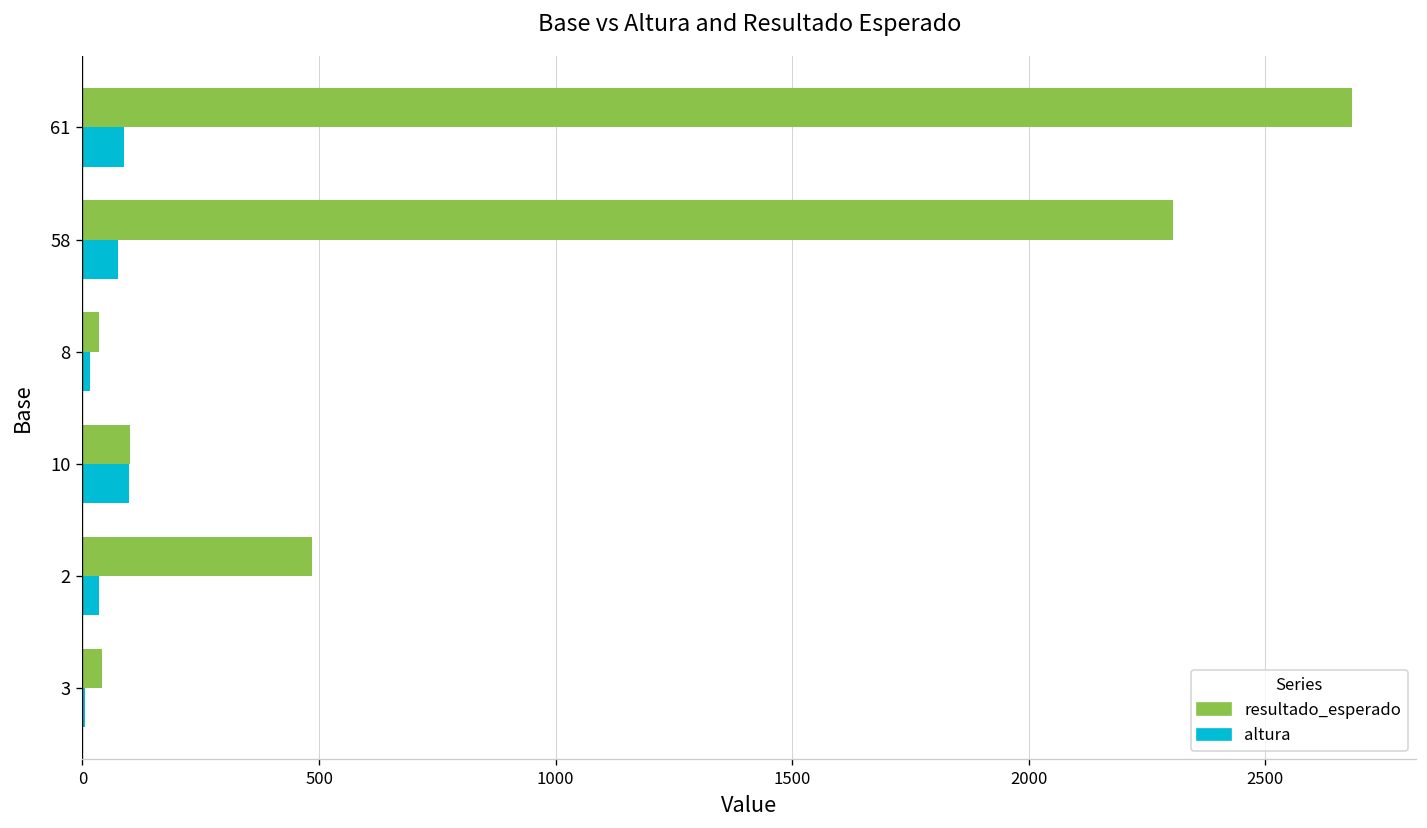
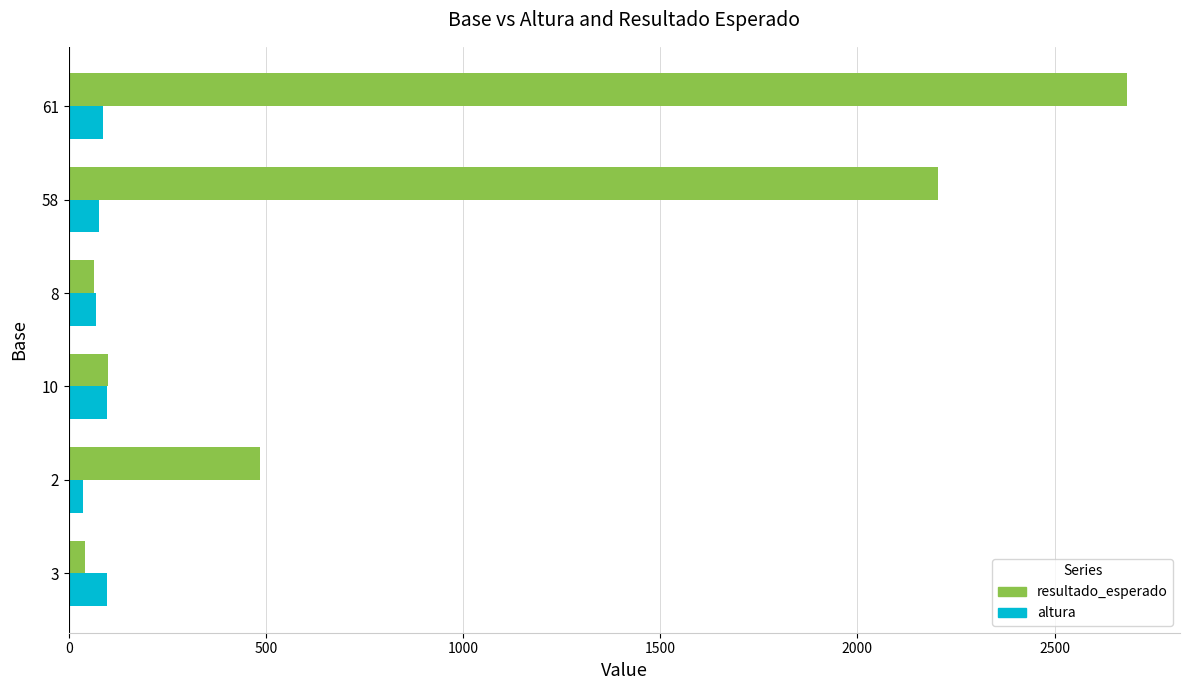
  {
    "resultado_esperado": {
      "61": 2680,
-     "58": 2310,
-     "8": 40,
+     "58": 2200,
+     "8": 60,
      "10": 100,
      "2": 480,
      "3": 40
    },
    "altura": {
      "61": 90,
      "58": 80,
-     "8": 20,
+     "8": 70,
      "10": 100,
      "2": 40,
-     "3": 10
+     "3": 100
    }
  }
